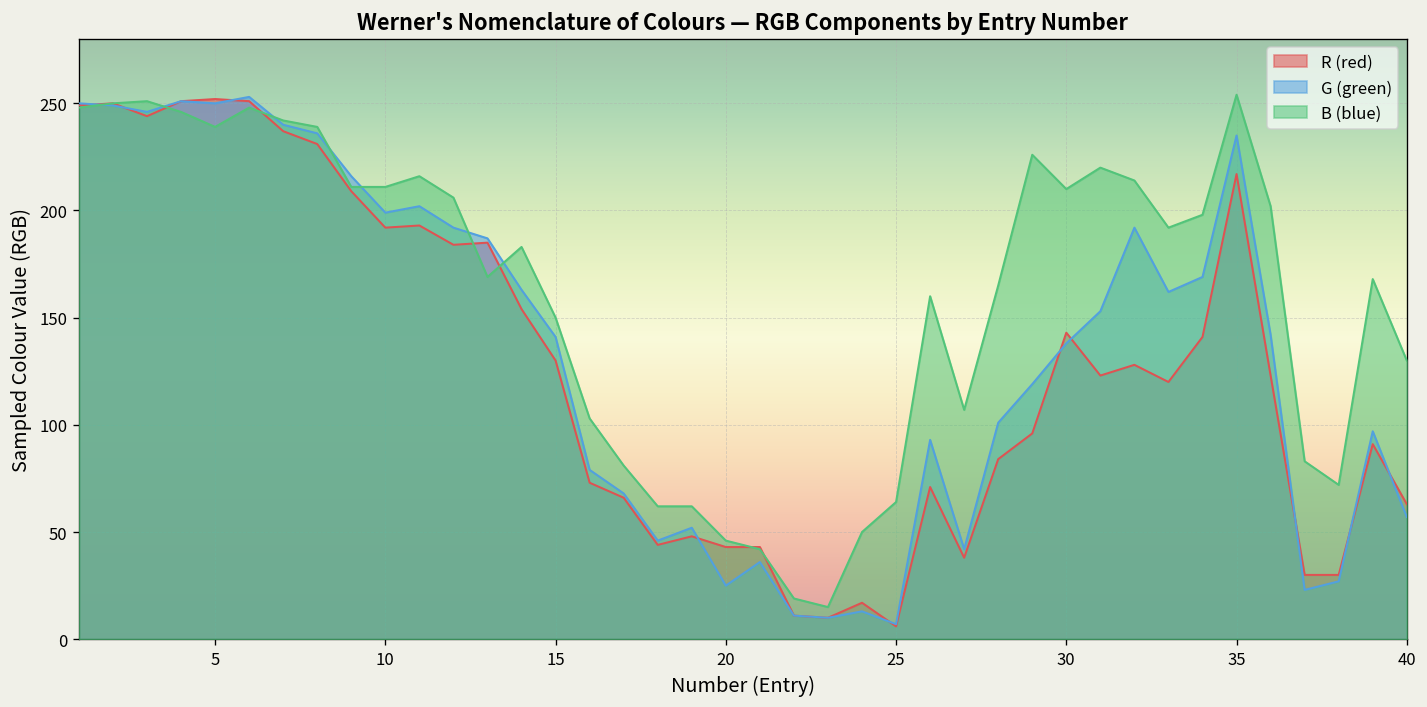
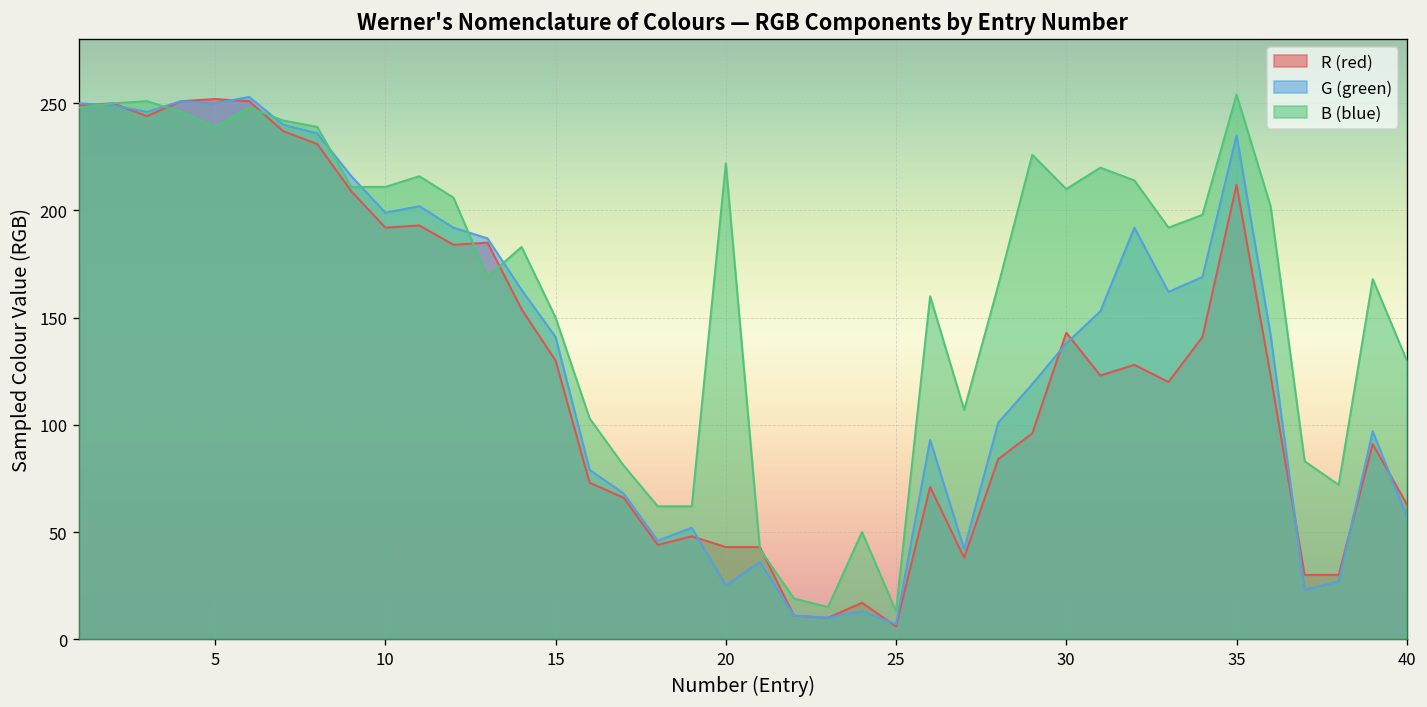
  {
    "R (red)": {
      "5": 252,
      "10": 192,
      "15": 130,
      "20": 43,
      "30": 143,
-     "35": 217,
+     "35": 212,
      "40": 63
    },
    "G (green)": {
      "5": 250,
      "10": 199,
      "15": 141,
      "20": 25,
      "30": 138,
      "35": 235,
      "40": 57
    },
    "B (blue)": {
      "5": 239,
      "10": 211,
      "15": 150,
-     "20": 46,
-     "25": 64,
+     "20": 222,
+     "25": 13,
      "30": 210,
      "35": 254,
      "40": 130
    }
  }
